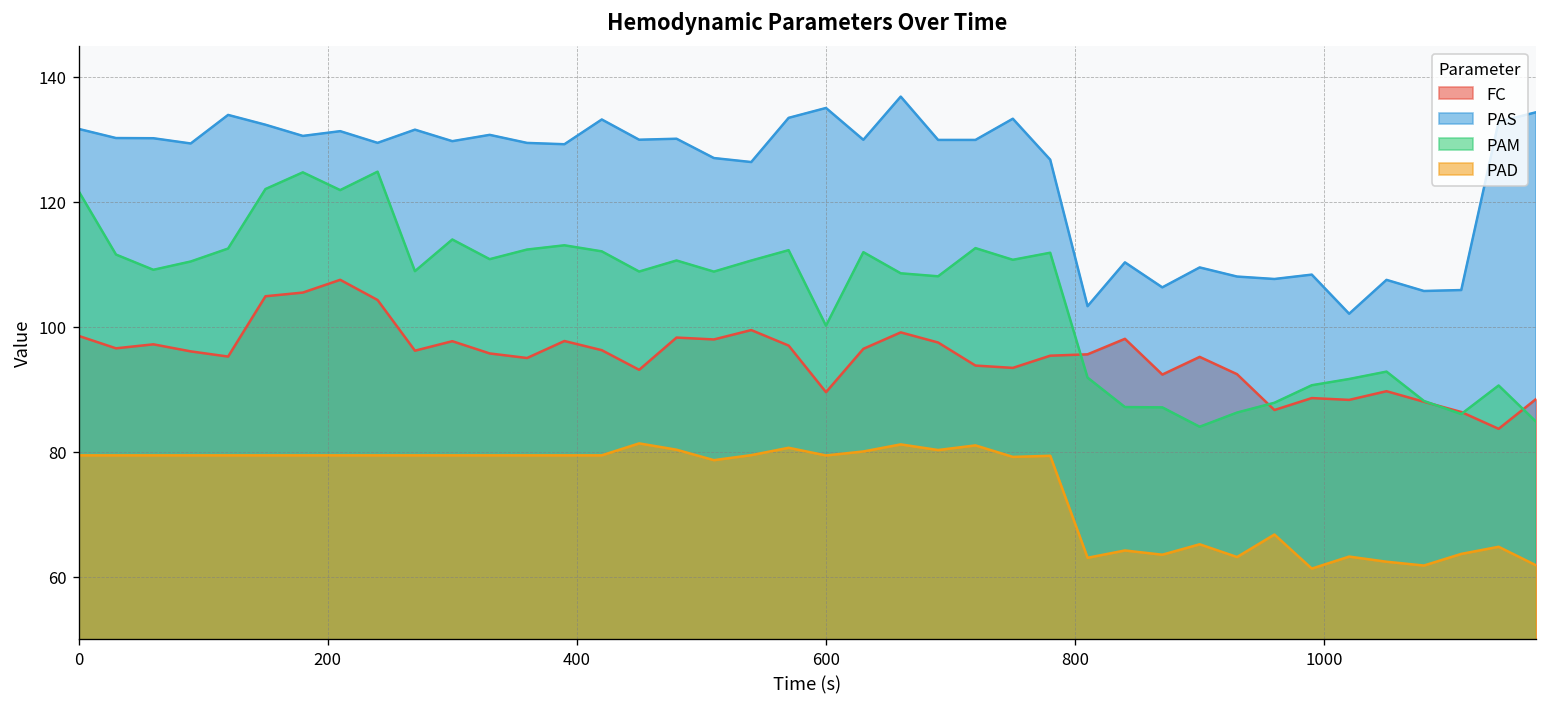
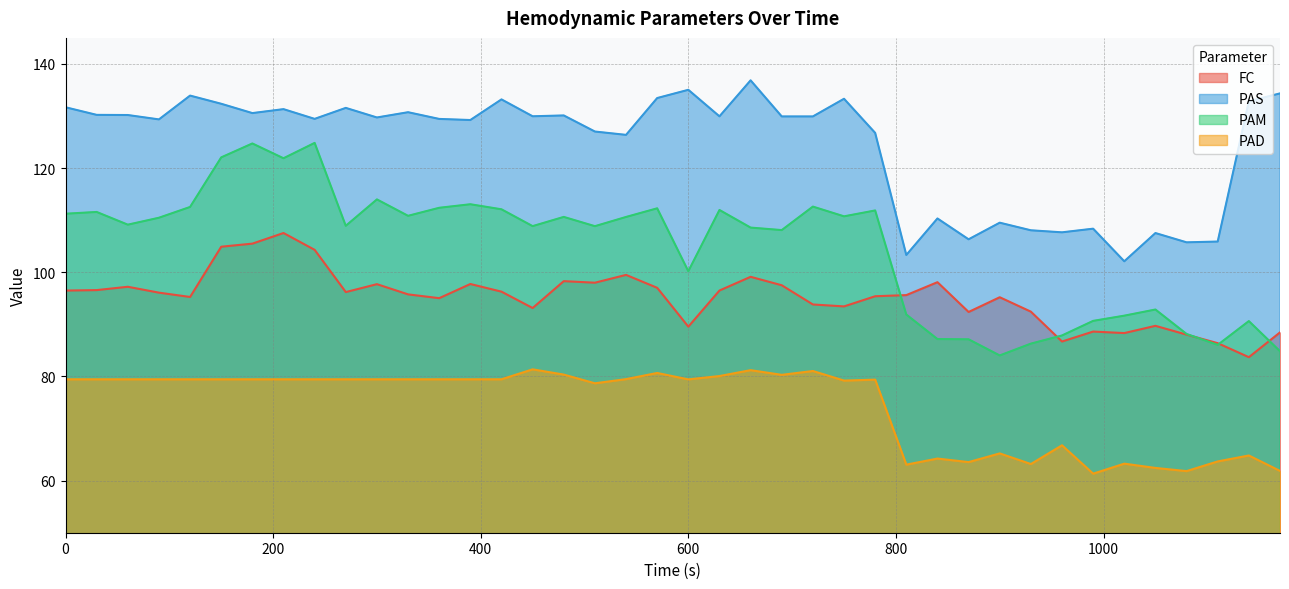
  {
    "FC": {
-     "0": 99,
+     "0": 96,
      "600": 90
    },
    "PAS": {
      "0": 132,
      "600": 135
    },
    "PAM": {
-     "0": 122,
+     "0": 111,
      "600": 100
    },
    "PAD": {
      "0": 79,
      "600": 79
    }
  }
